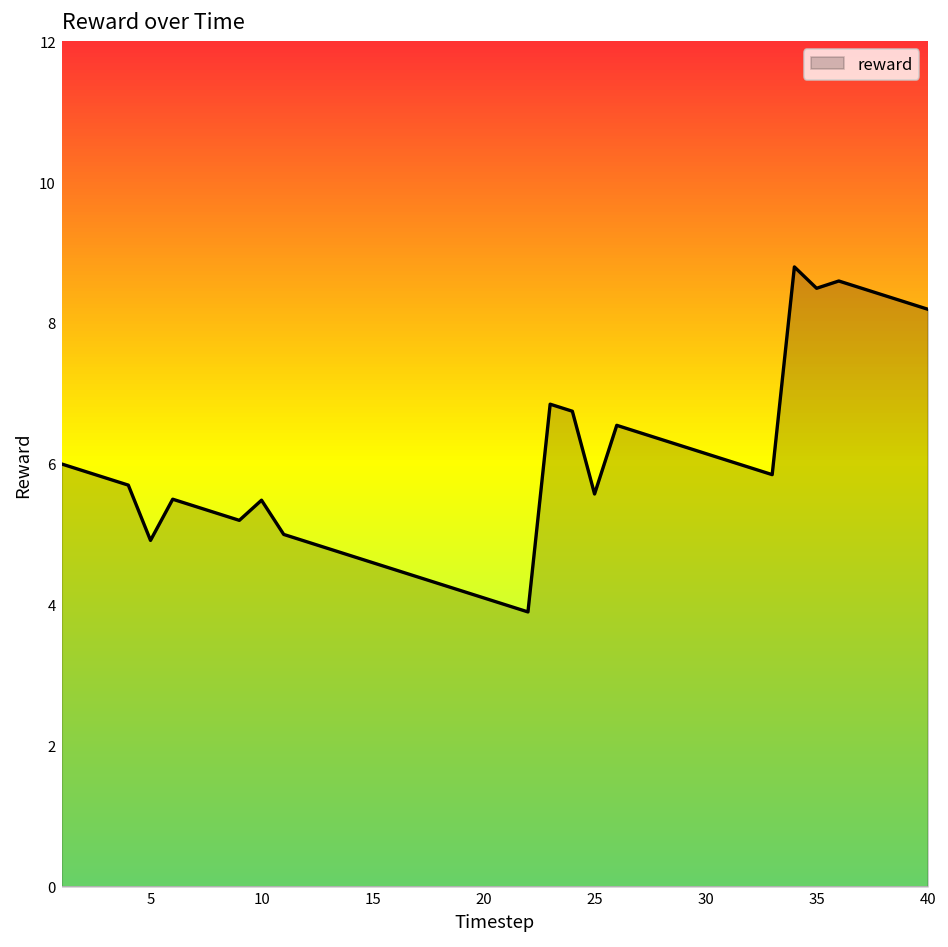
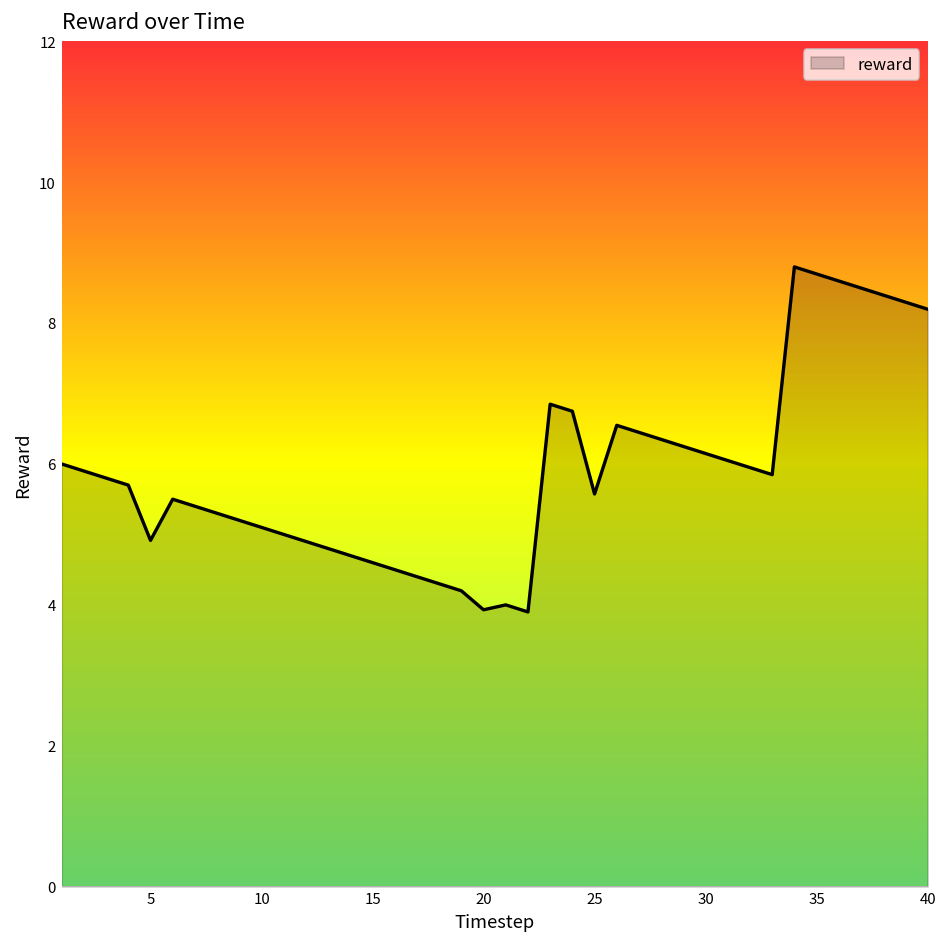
  {
    "5": 4.9,
-   "10": 5.5,
+   "10": 5.1,
    "15": 4.6,
-   "20": 4.1,
+   "20": 3.9,
    "25": 5.6,
    "30": 6.1,
-   "35": 8.5,
+   "35": 8.7,
    "40": 8.2
  }
